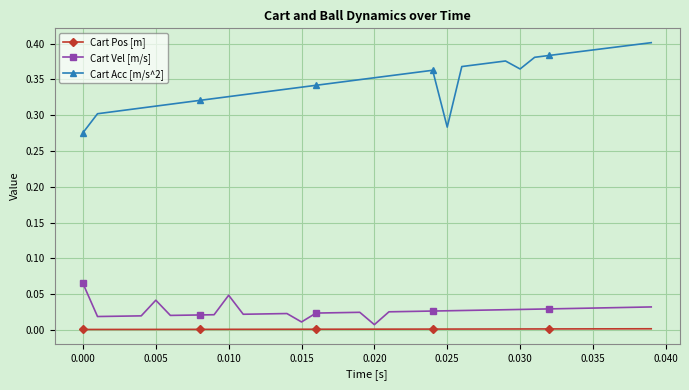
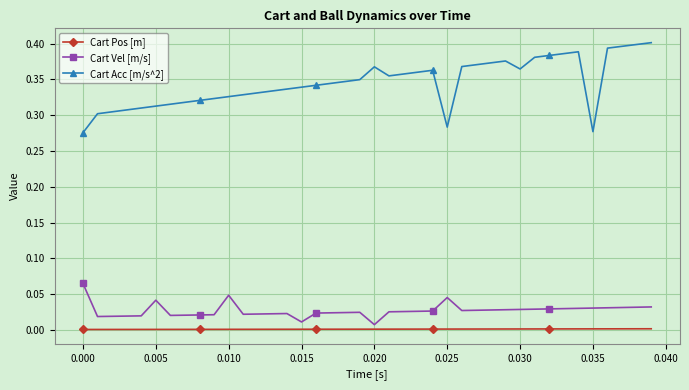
  {
    "Cart Pos [m]": {
      "0.000": 0.00,
      "0.005": 0.00,
      "0.010": 0.00,
      "0.015": 0.00,
      "0.020": 0.00,
      "0.025": 0.00,
      "0.030": 0.00,
      "0.035": 0.00
    },
    "Cart Vel [m/s]": {
      "0.000": 0.07,
      "0.005": 0.04,
      "0.010": 0.05,
      "0.015": 0.01,
      "0.020": 0.01,
-     "0.025": 0.03,
+     "0.025": 0.05,
      "0.030": 0.03,
      "0.035": 0.03
    },
    "Cart Acc [m/s^2]": {
      "0.000": 0.28,
      "0.005": 0.31,
      "0.010": 0.33,
      "0.015": 0.34,
-     "0.020": 0.35,
+     "0.020": 0.37,
      "0.025": 0.28,
      "0.030": 0.36,
-     "0.035": 0.39
+     "0.035": 0.28
    }
  }
